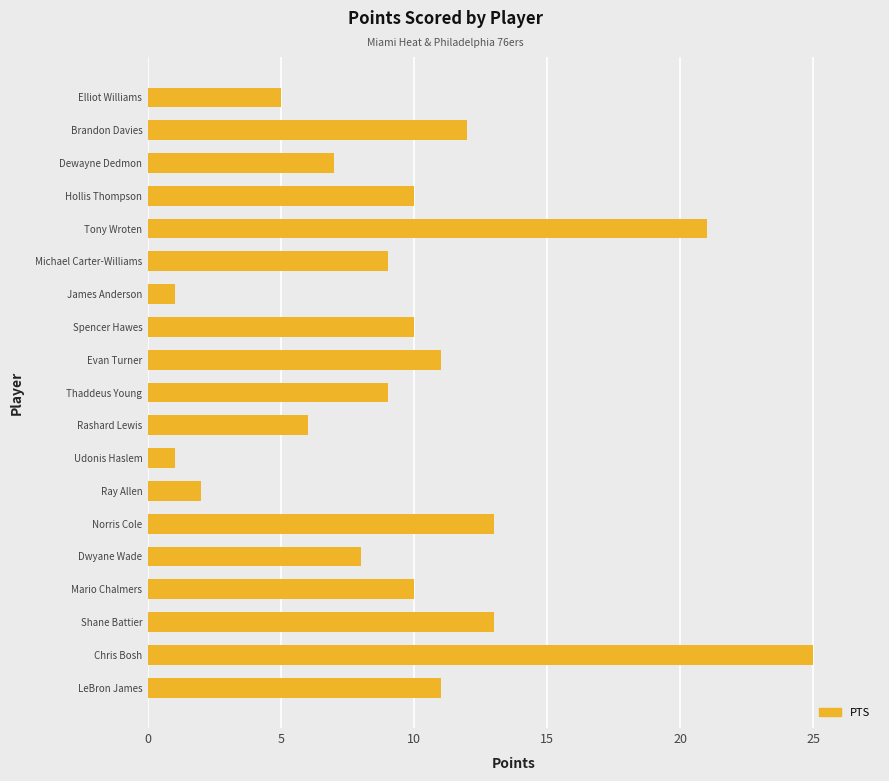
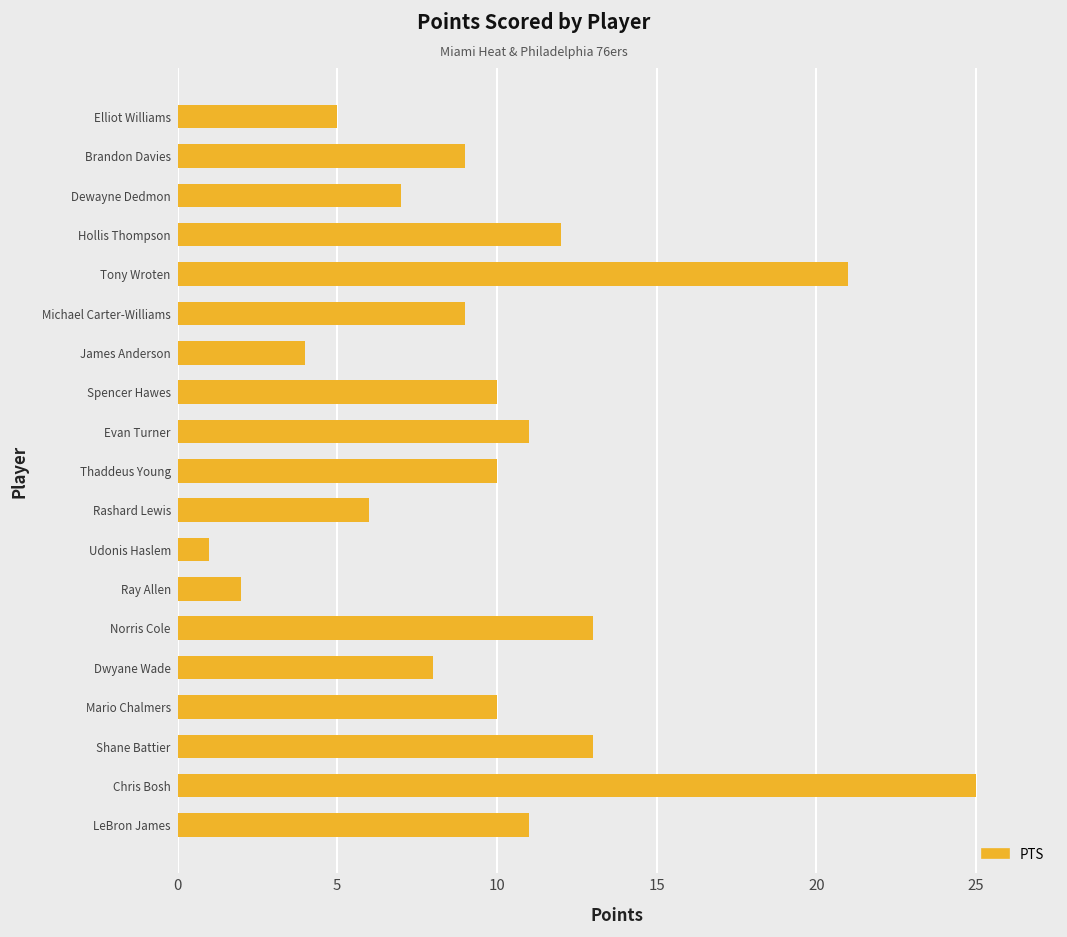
  {
    "Elliot Williams": 5,
-   "Brandon Davies": 12,
+   "Brandon Davies": 9,
    "Dewayne Dedmon": 7,
-   "Hollis Thompson": 10,
+   "Hollis Thompson": 12,
    "Tony Wroten": 21,
    "Michael Carter-Williams": 9,
-   "James Anderson": 1,
+   "James Anderson": 4,
    "Spencer Hawes": 10,
    "Evan Turner": 11,
-   "Thaddeus Young": 9,
+   "Thaddeus Young": 10,
    "Rashard Lewis": 6,
    "Udonis Haslem": 1,
    "Ray Allen": 2,
    "Norris Cole": 13,
    "Dwyane Wade": 8,
    "Mario Chalmers": 10,
    "Shane Battier": 13,
    "Chris Bosh": 25,
    "LeBron James": 11
  }
